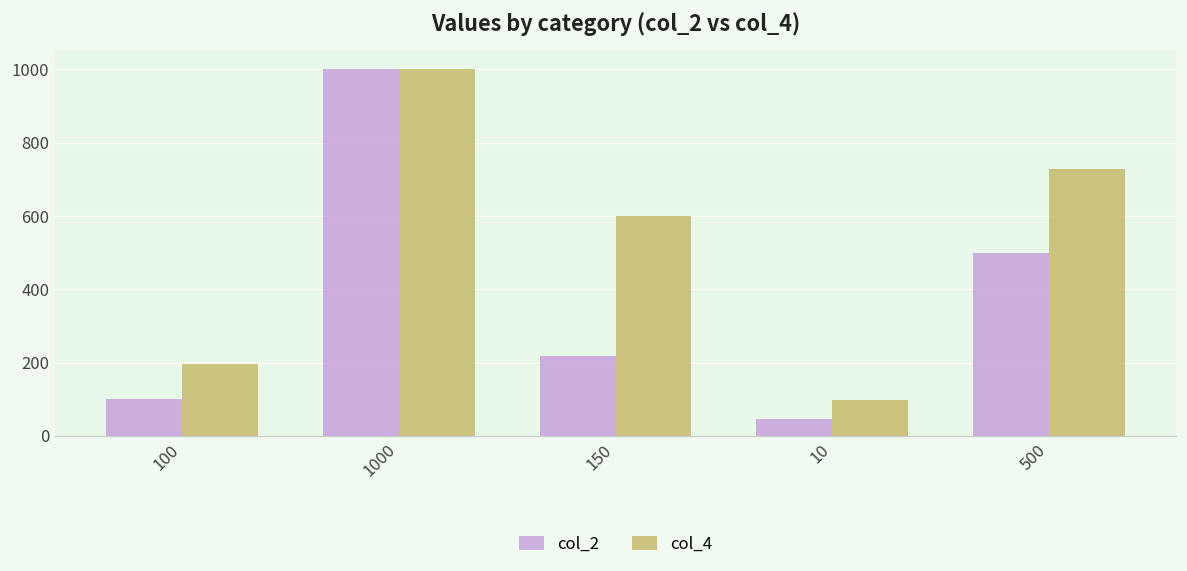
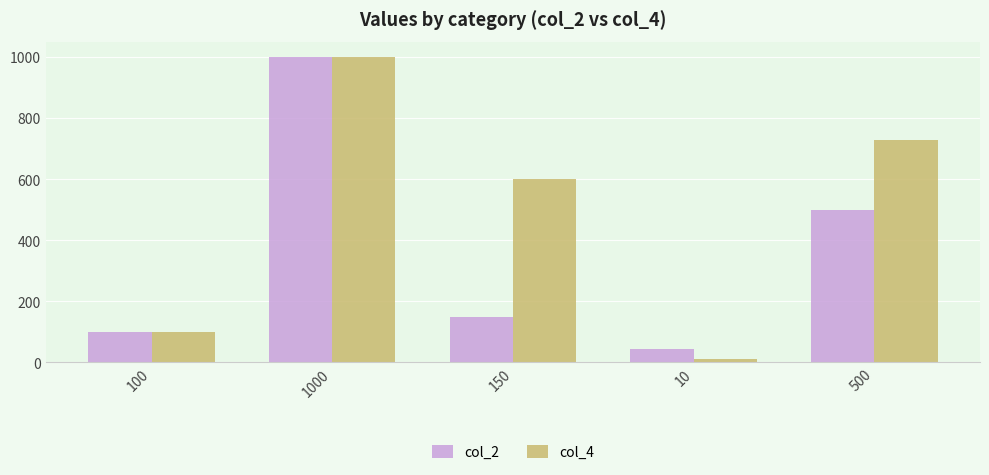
  {
    "col_2": {
      "100": 100,
      "1000": 1000,
-     "150": 220,
+     "150": 150,
      "10": 50,
      "500": 500
    },
    "col_4": {
-     "100": 200,
+     "100": 100,
      "1000": 1000,
      "150": 600,
-     "10": 100,
+     "10": 10,
      "500": 730
    }
  }
